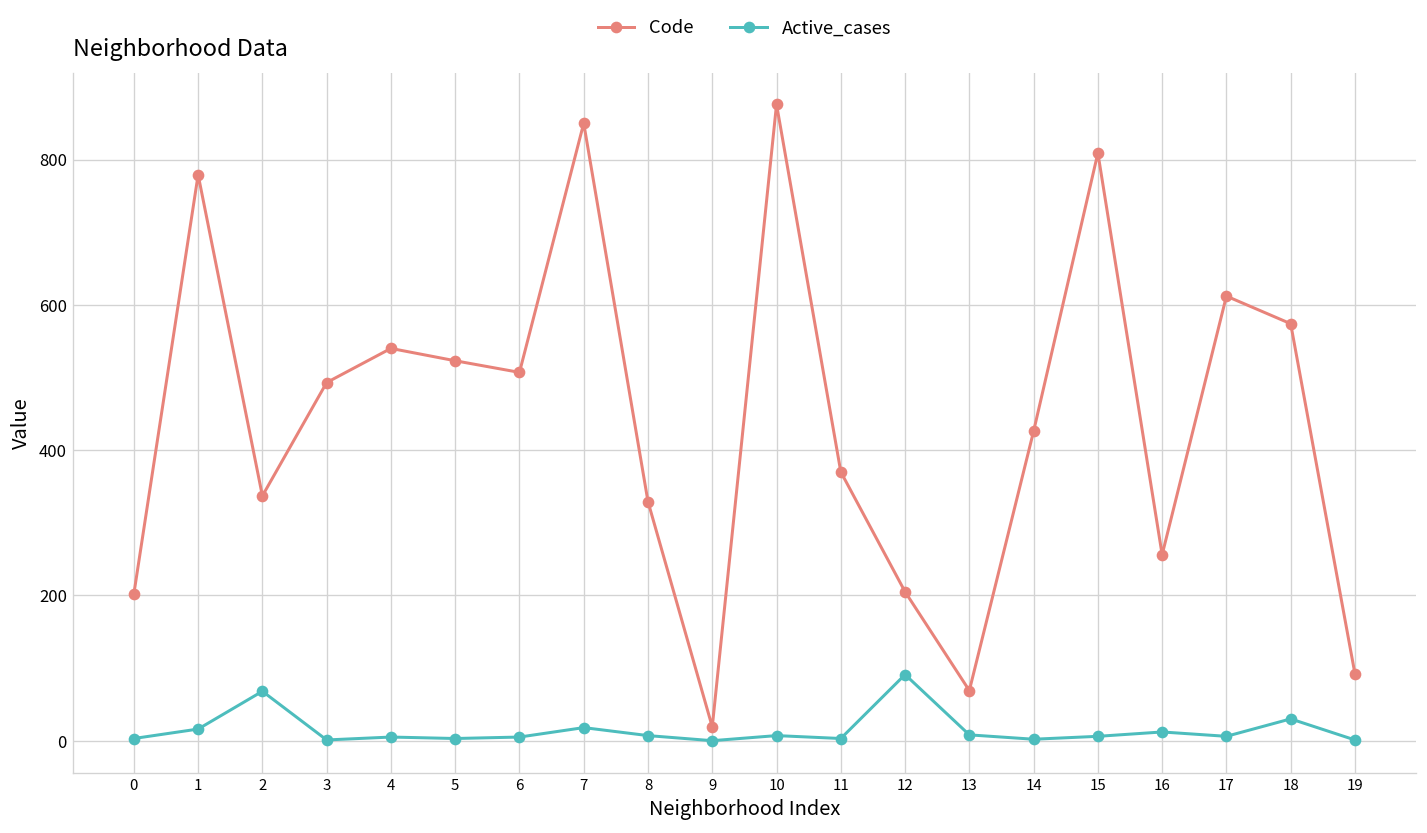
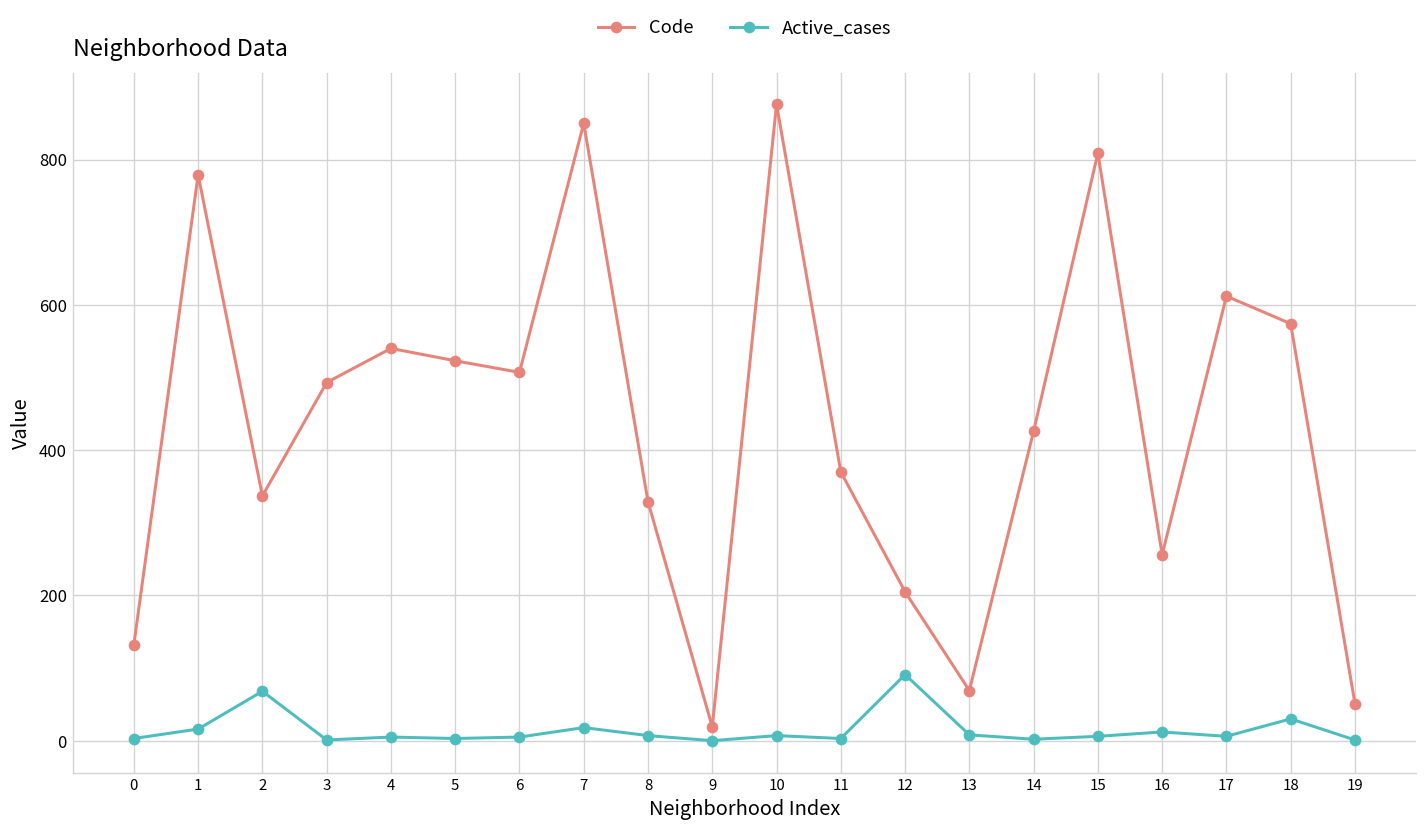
  {
    "Code": {
-     "0": 200,
+     "0": 130,
      "1": 780,
      "2": 340,
      "3": 490,
      "4": 540,
      "5": 520,
      "6": 510,
      "7": 850,
      "8": 330,
      "9": 20,
      "10": 880,
      "11": 370,
      "12": 210,
      "13": 70,
      "14": 430,
      "15": 810,
      "16": 260,
      "17": 610,
      "18": 570,
-     "19": 90
+     "19": 50
    },
    "Active_cases": {
      "0": 0,
      "1": 20,
      "2": 70,
      "3": 0,
      "4": 10,
      "5": 0,
      "6": 10,
      "7": 20,
      "8": 10,
      "9": 0,
      "10": 10,
      "11": 0,
      "12": 90,
      "13": 10,
      "14": 0,
      "15": 10,
      "16": 10,
      "17": 10,
      "18": 30,
      "19": 0
    }
  }
